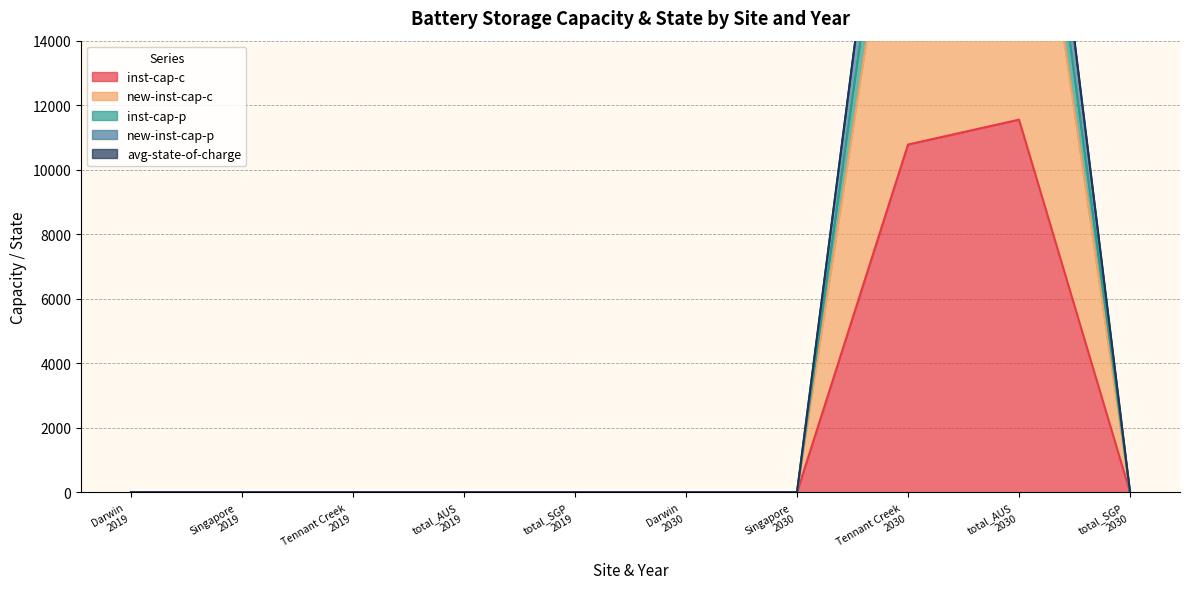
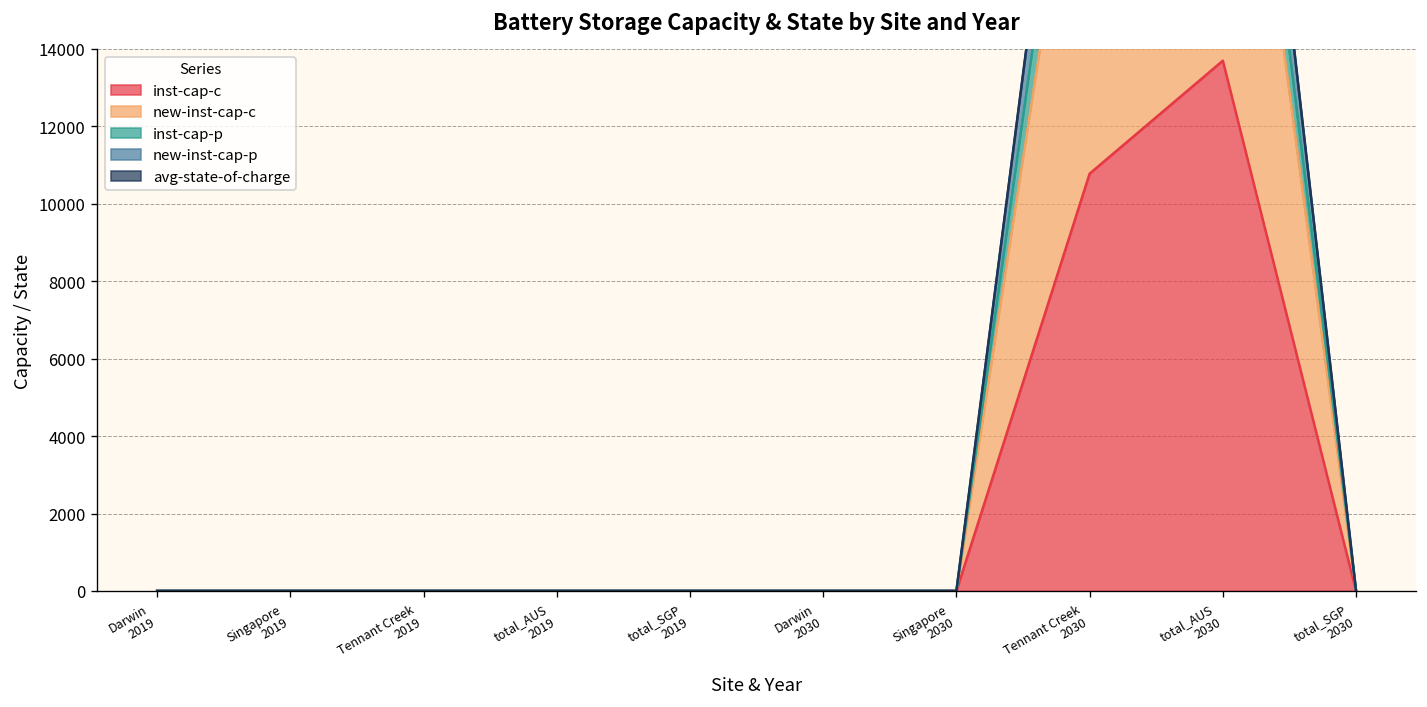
  {
    "inst-cap-c": {
      "Tennant Creek 2030": 10800,
-     "total_AUS 2030": 11600
+     "total_AUS 2030": 13700
    }
  }
